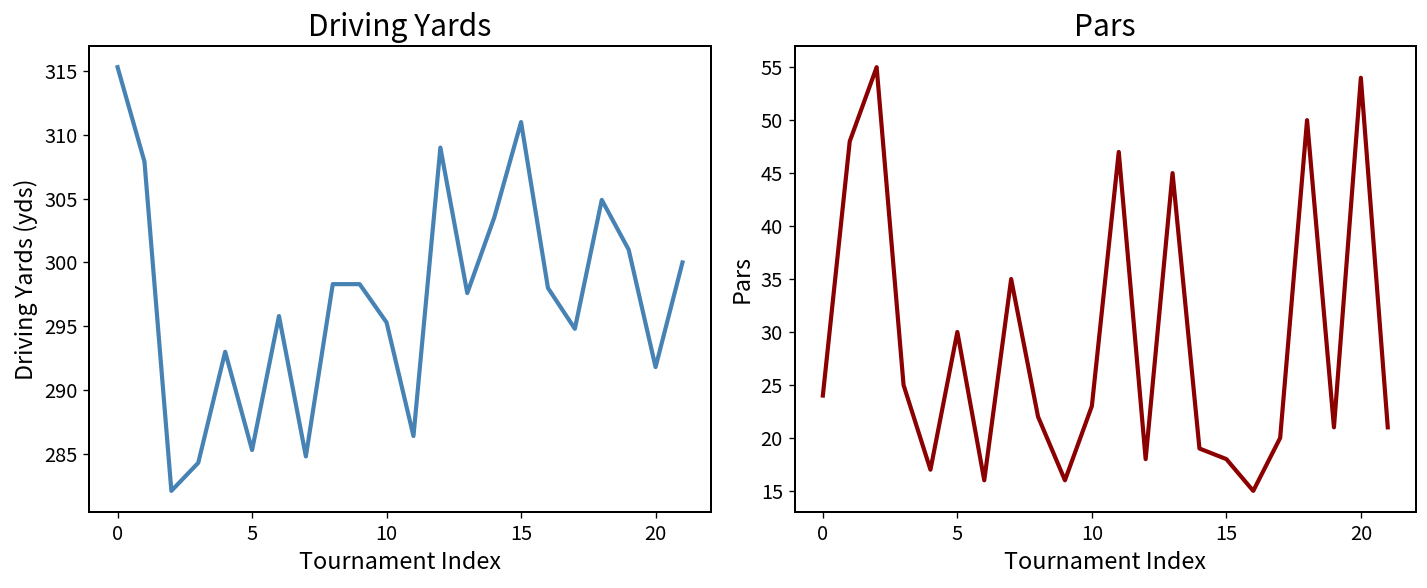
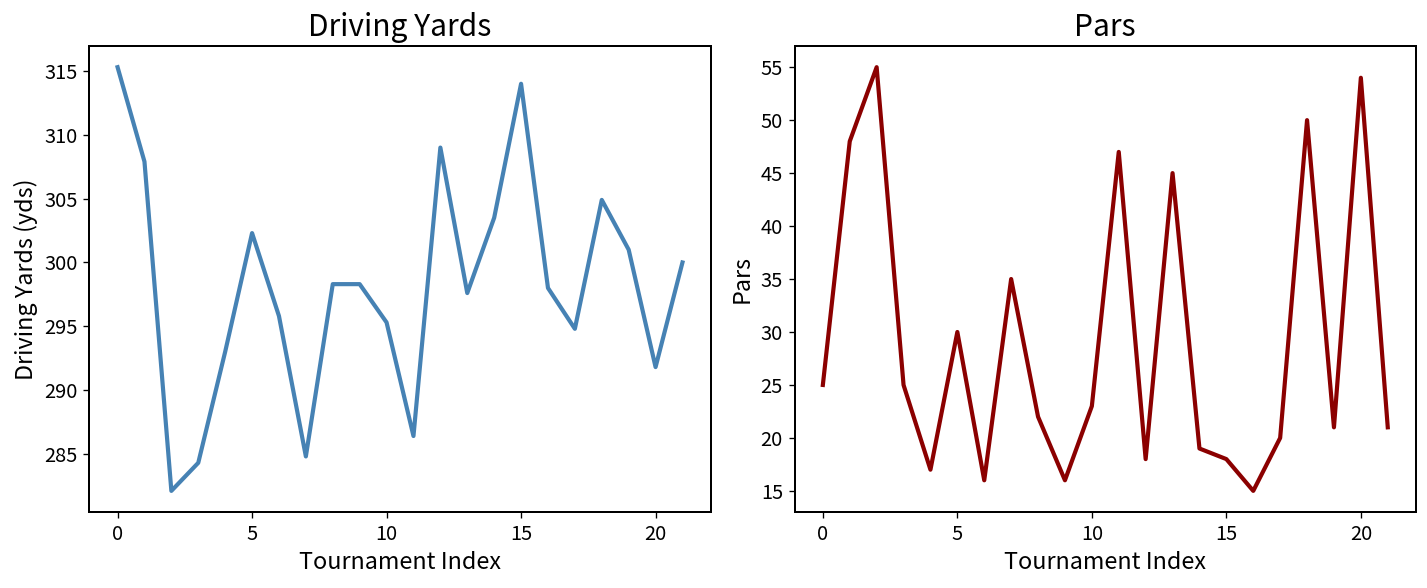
  {
    "Driving Yards": {
      "0": 315.3,
-     "5": 285.3,
+     "5": 302.3,
      "10": 295.3,
-     "15": 311,
+     "15": 314,
      "20": 291.8
    },
    "Pars": {
-     "0": 24,
+     "0": 25,
      "5": 30,
      "10": 23,
      "15": 18,
      "20": 54
    }
  }
